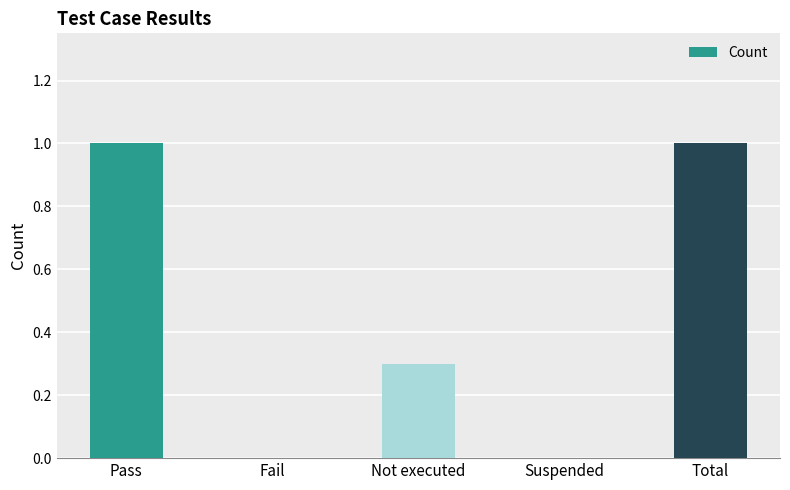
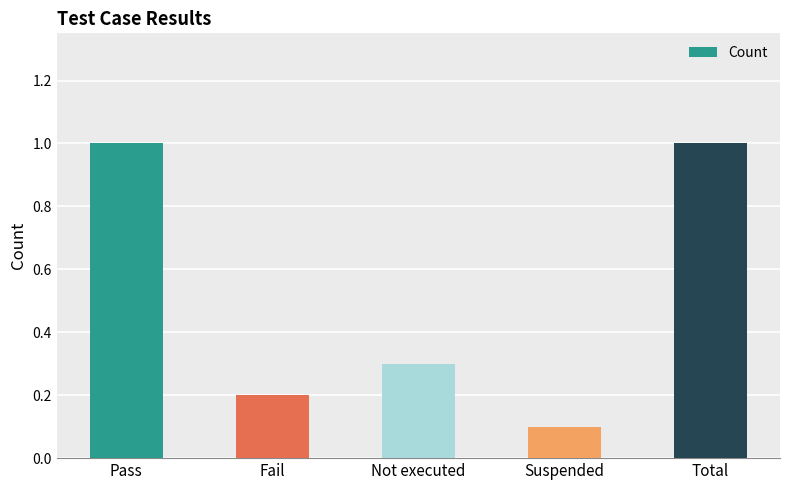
  {
    "Pass": 1.0,
-   "Fail": 0.0,
+   "Fail": 0.2,
    "Not executed": 0.3,
-   "Suspended": 0.0,
+   "Suspended": 0.1,
    "Total": 1.0
  }
